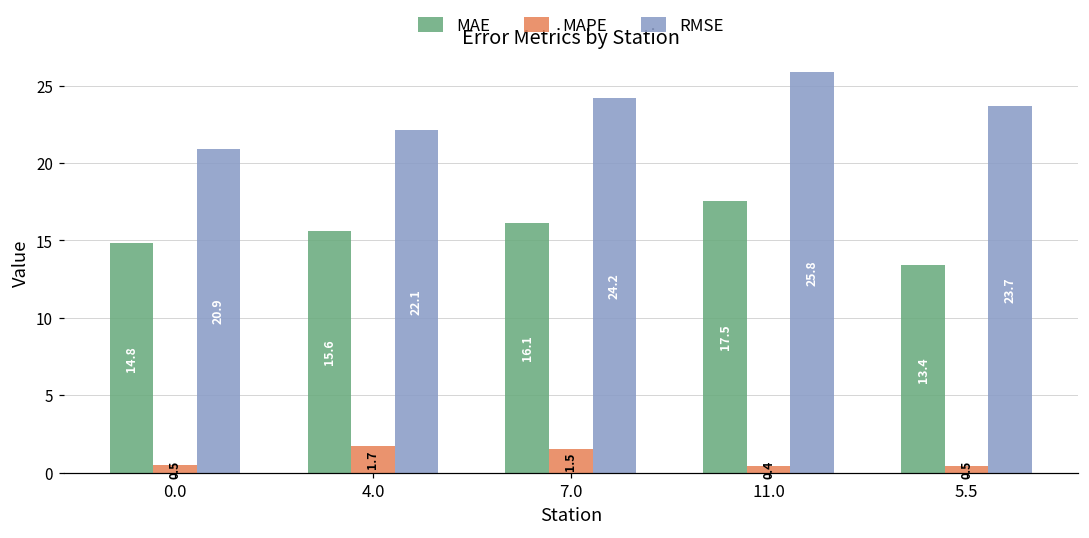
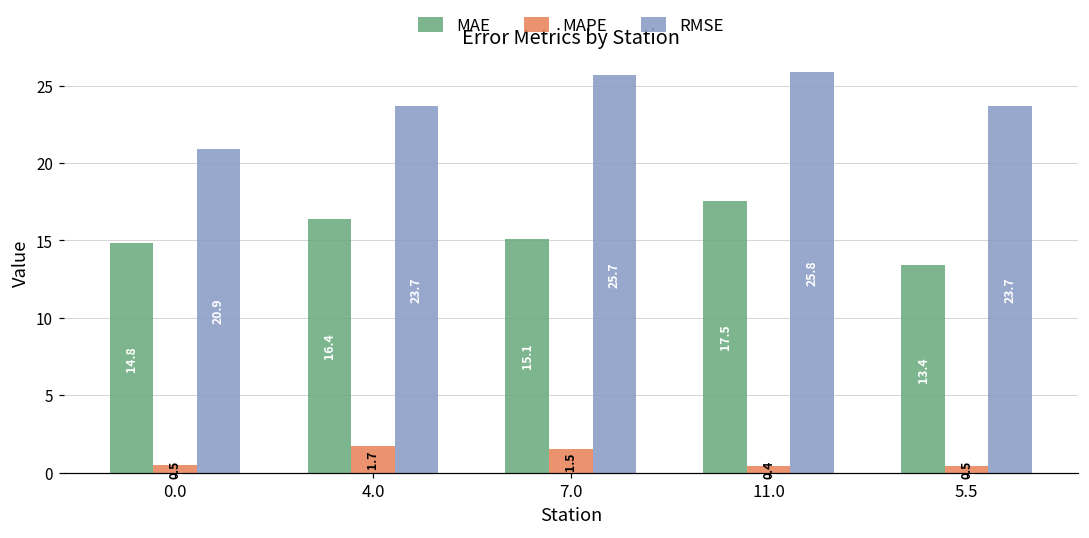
  {
    "MAE": {
      "0.0": 14.8,
-     "4.0": 15.6,
-     "7.0": 16.1,
+     "4.0": 16.4,
+     "7.0": 15.1,
      "11.0": 17.5,
      "5.5": 13.4
    },
    "MAPE": {
      "0.0": 0.5,
      "4.0": 1.7,
      "7.0": 1.5,
      "11.0": 0.4,
      "5.5": 0.5
    },
    "RMSE": {
      "0.0": 20.9,
-     "4.0": 22.1,
-     "7.0": 24.2,
+     "4.0": 23.7,
+     "7.0": 25.7,
      "11.0": 25.8,
      "5.5": 23.7
    }
  }
